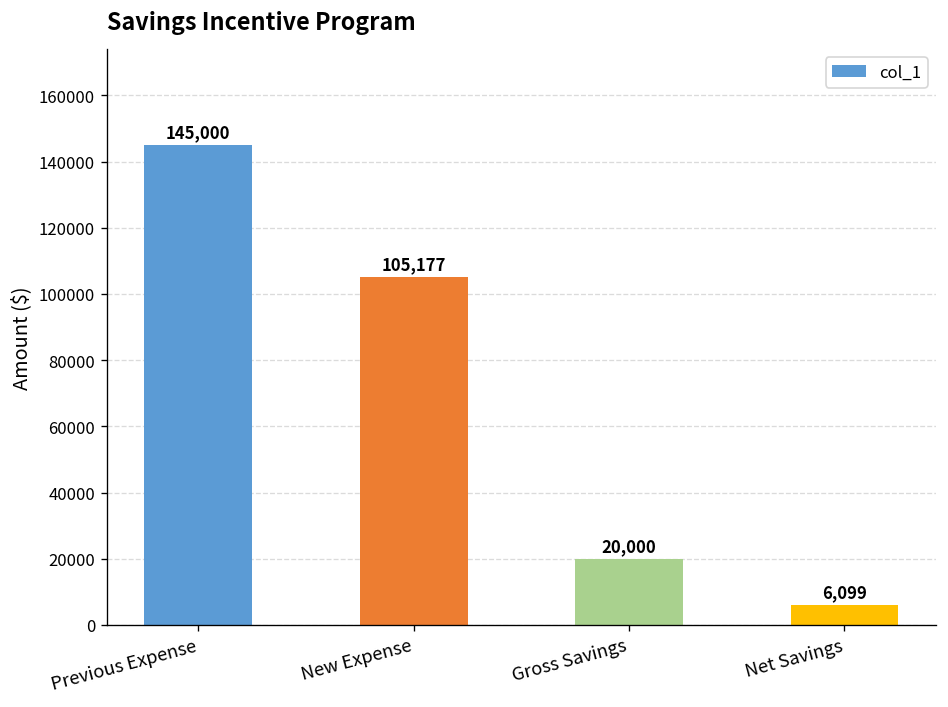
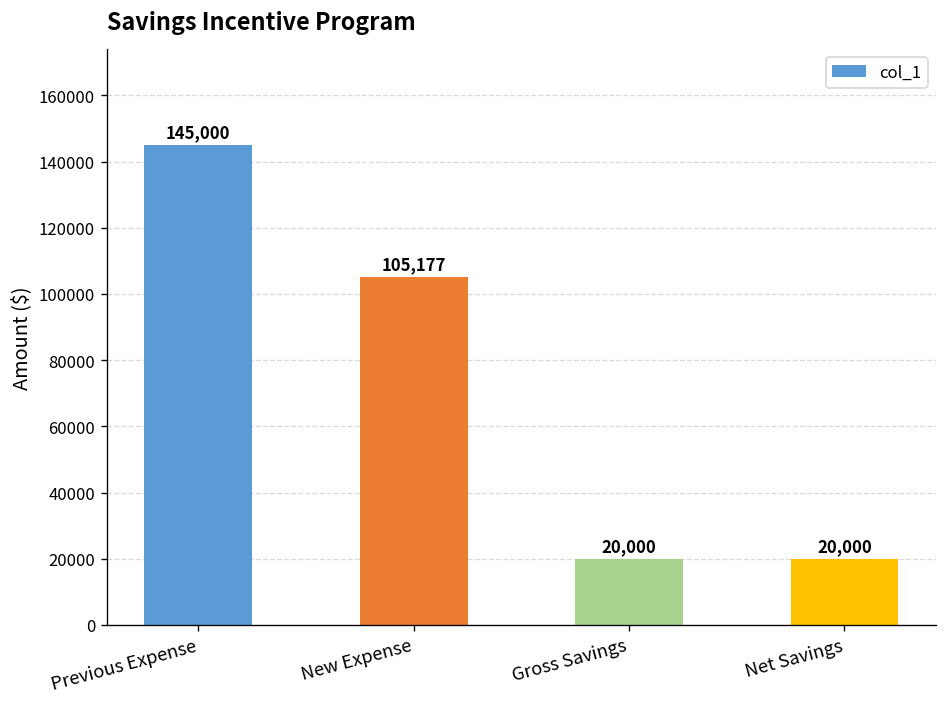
  {
    "Previous Expense": "145,000",
    "New Expense": "105,177",
    "Gross Savings": "20,000",
-   "Net Savings": "6,099"
+   "Net Savings": "20,000"
  }
